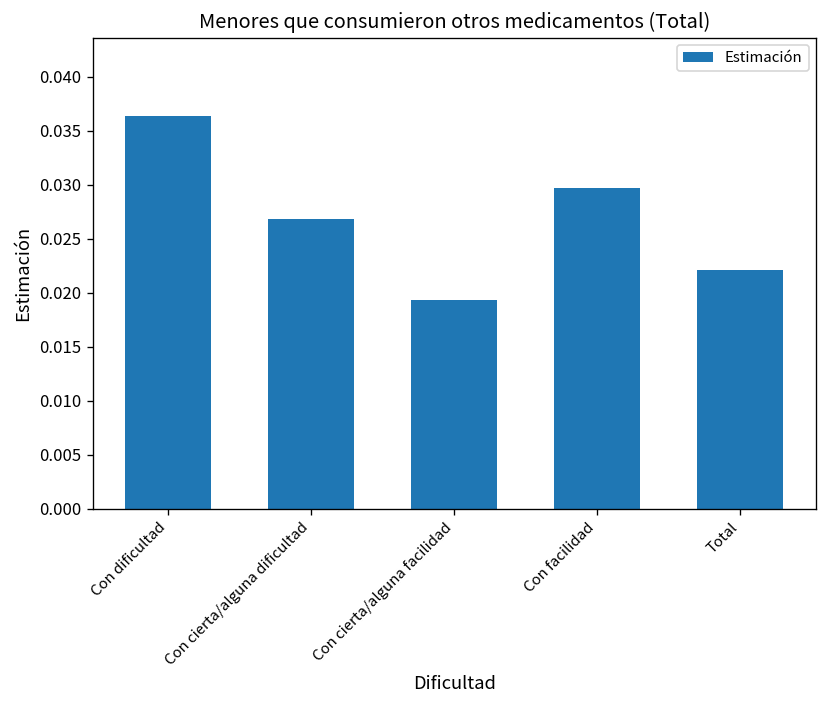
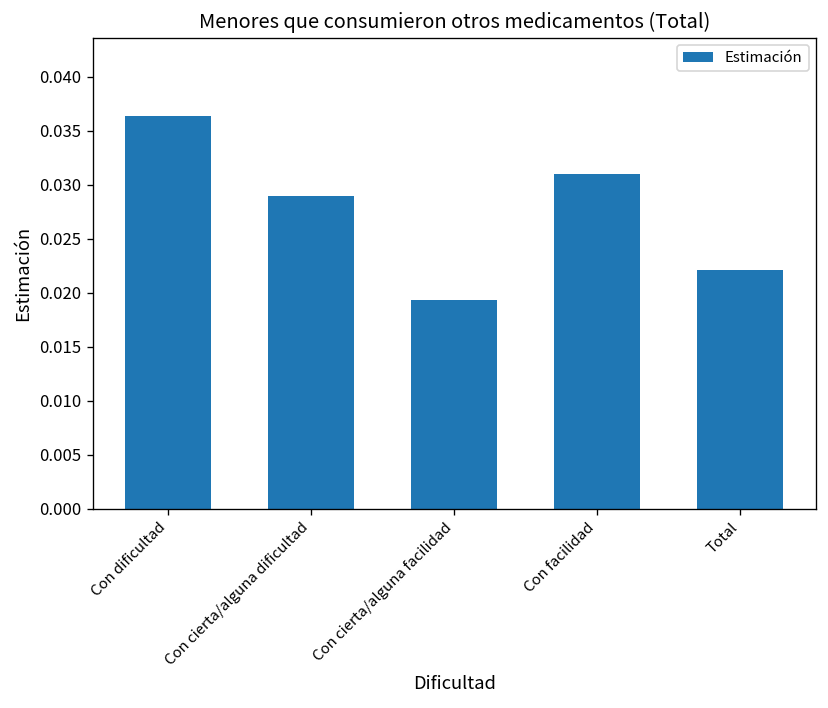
  {
    "Con dificultad": 0.036,
-   "Con cierta/alguna dificultad": 0.027,
+   "Con cierta/alguna dificultad": 0.029,
    "Con cierta/alguna facilidad": 0.019,
-   "Con facilidad": 0.030,
+   "Con facilidad": 0.031,
    "Total": 0.022
  }
